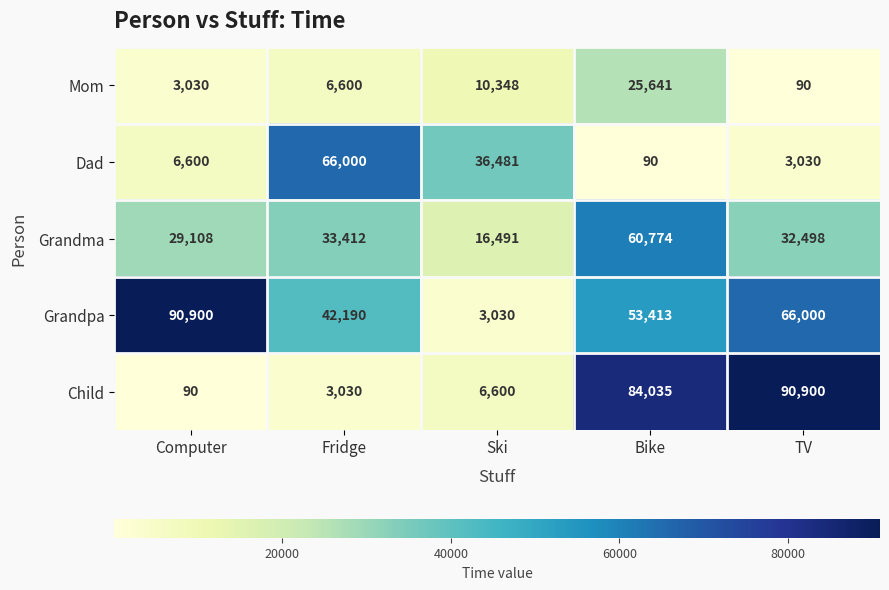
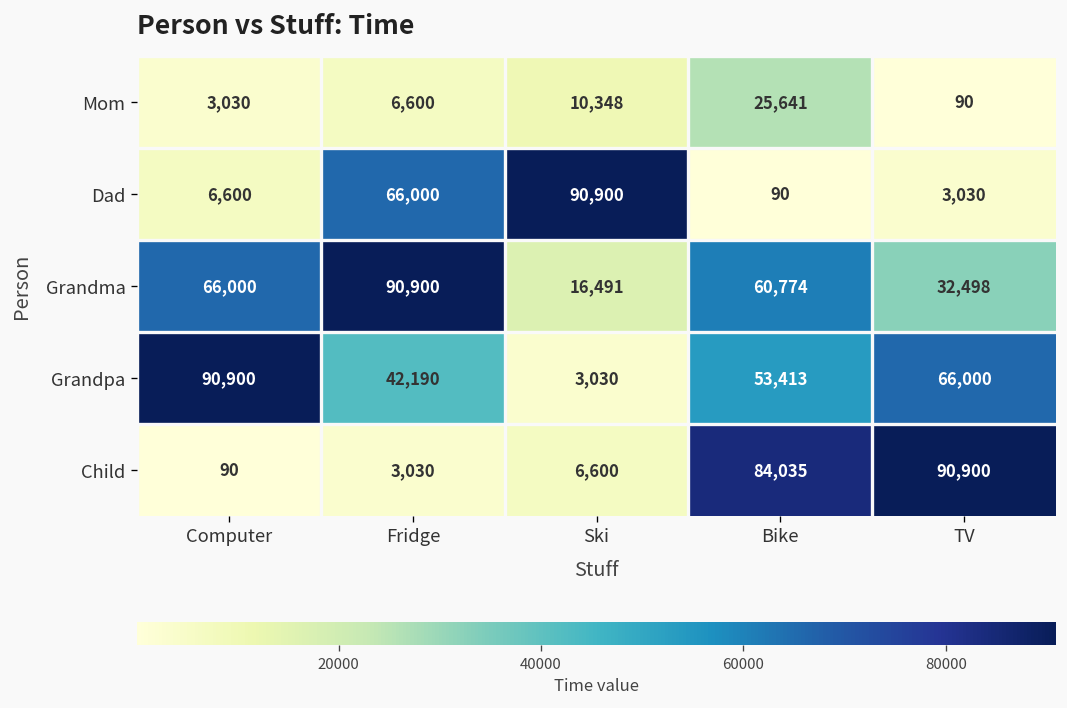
  {
    "Mom": {
      "Computer": "3,030",
      "Fridge": "6,600",
      "Ski": "10,348",
      "Bike": "25,641",
      "TV": "90"
    },
    "Dad": {
      "Computer": "6,600",
      "Fridge": "66,000",
-     "Ski": "36,481",
+     "Ski": "90,900",
      "Bike": "90",
      "TV": "3,030"
    },
    "Grandma": {
-     "Computer": "29,108",
-     "Fridge": "33,412",
+     "Computer": "66,000",
+     "Fridge": "90,900",
      "Ski": "16,491",
      "Bike": "60,774",
      "TV": "32,498"
    },
    "Grandpa": {
      "Computer": "90,900",
      "Fridge": "42,190",
      "Ski": "3,030",
      "Bike": "53,413",
      "TV": "66,000"
    },
    "Child": {
      "Computer": "90",
      "Fridge": "3,030",
      "Ski": "6,600",
      "Bike": "84,035",
      "TV": "90,900"
    }
  }
